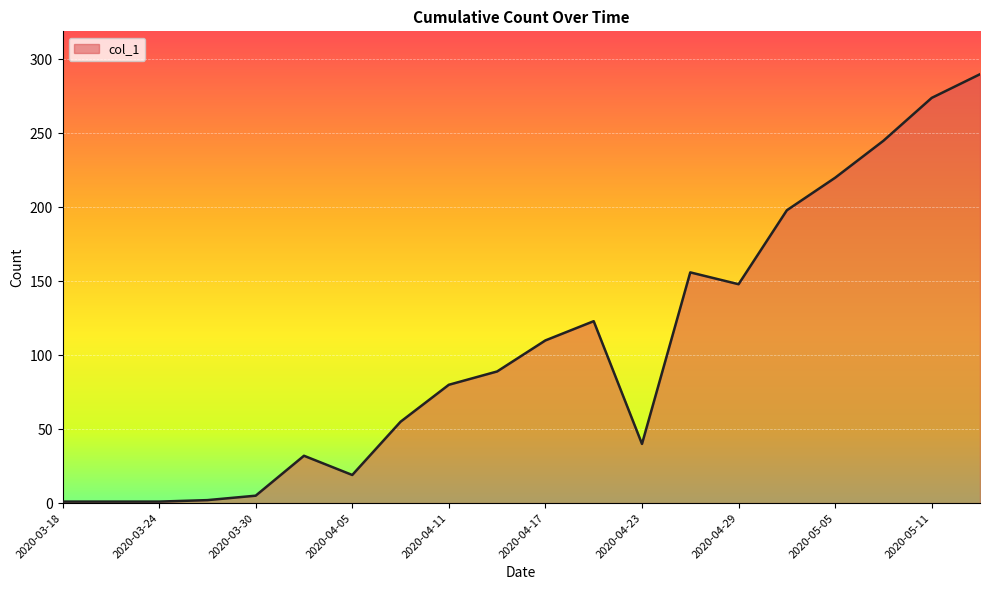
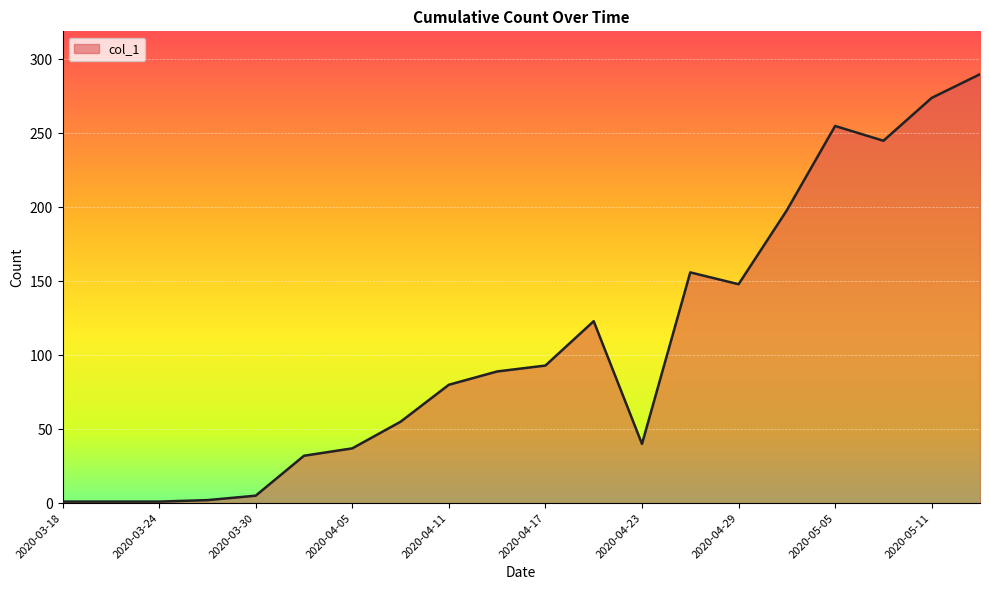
  {
    "2020-03-18": 1,
    "2020-03-24": 1,
    "2020-03-30": 5,
-   "2020-04-05": 19,
+   "2020-04-05": 37,
    "2020-04-11": 80,
-   "2020-04-17": 110,
+   "2020-04-17": 93,
    "2020-04-23": 40,
    "2020-04-29": 148,
-   "2020-05-05": 220,
+   "2020-05-05": 255,
    "2020-05-11": 274
  }
